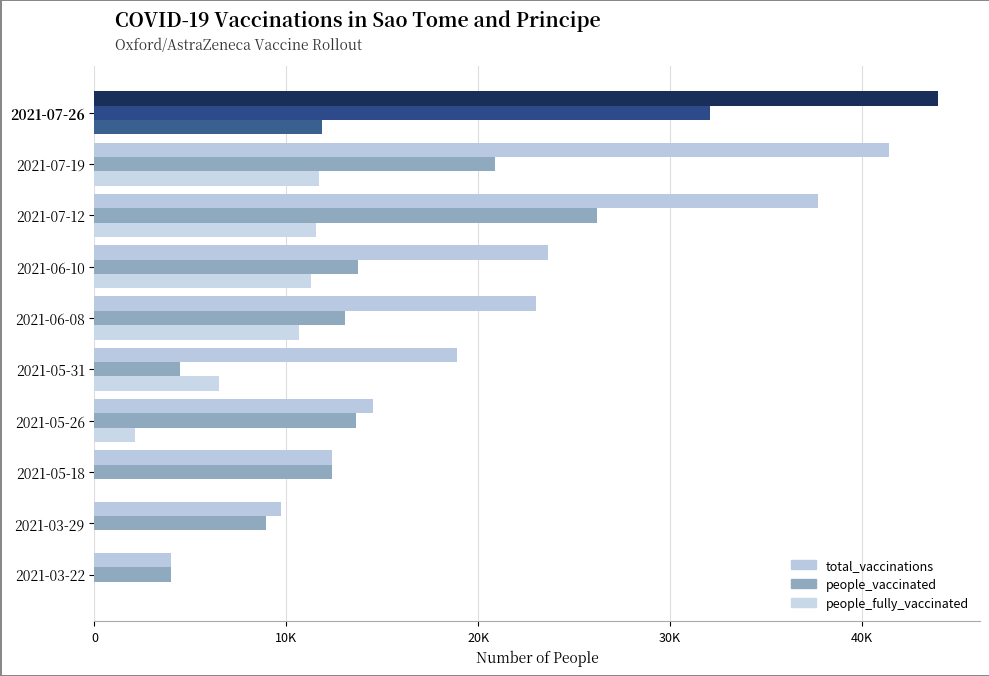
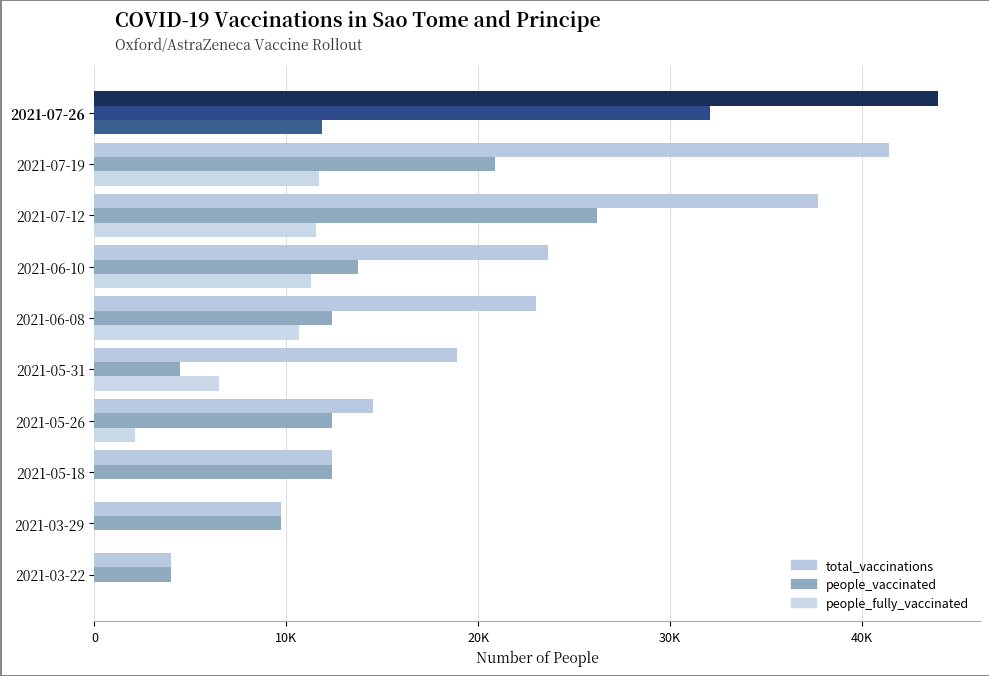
  {
    "people_vaccinated": {
      "2021-07-26": 32100,
      "2021-07-19": 20900,
      "2021-07-12": 26200,
      "2021-06-10": 13700,
-     "2021-06-08": 13000,
+     "2021-06-08": 12400,
      "2021-05-31": 4400,
-     "2021-05-26": 13600,
+     "2021-05-26": 12400,
      "2021-05-18": 12400,
-     "2021-03-29": 8900,
+     "2021-03-29": 9700,
      "2021-03-22": 4000
    }
  }
